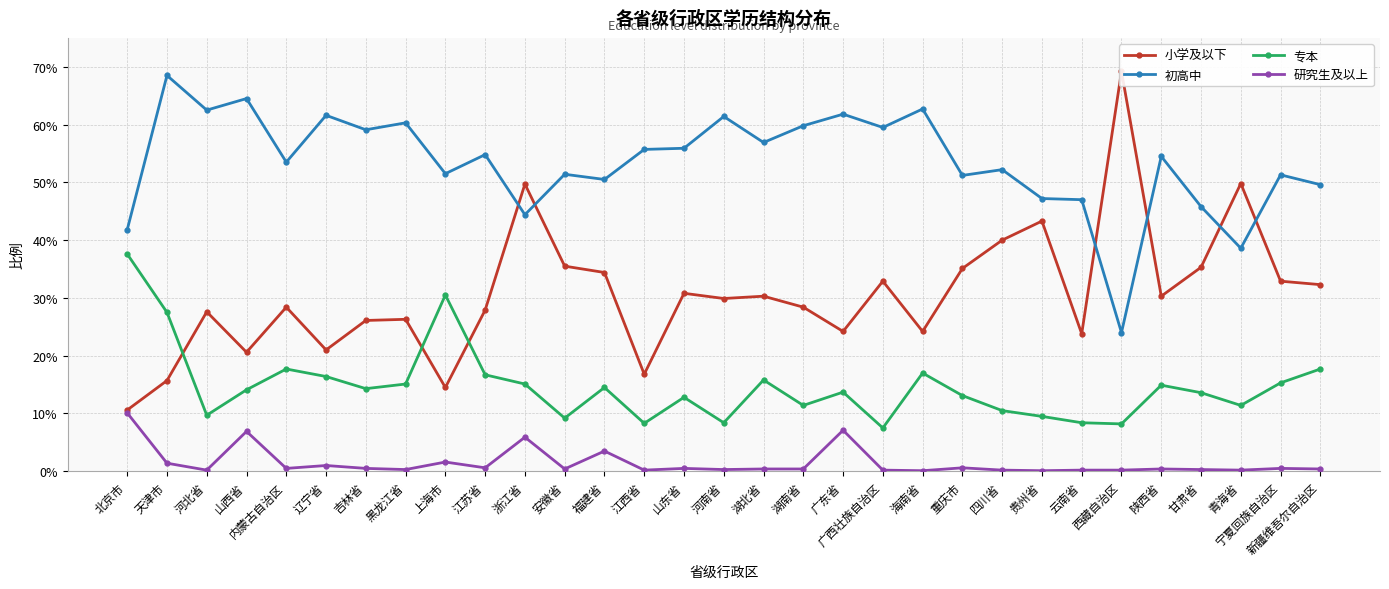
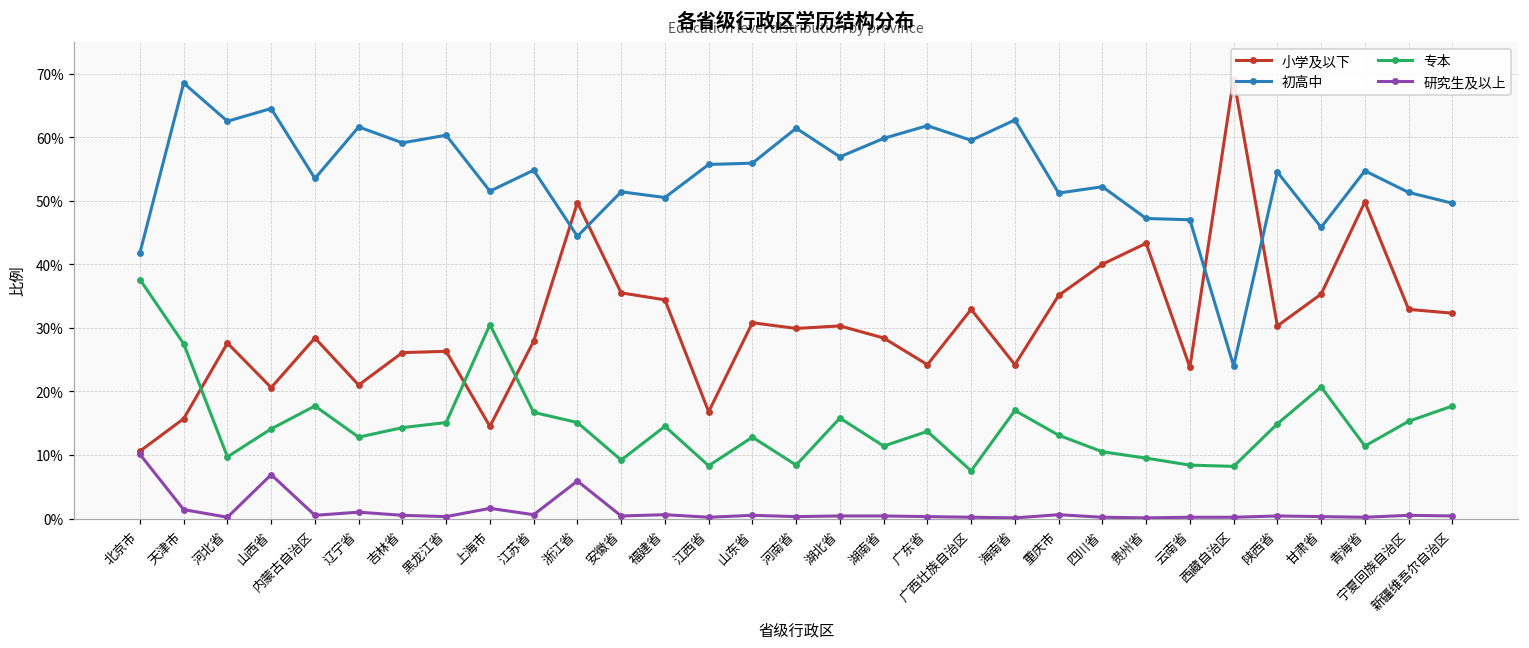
  {
    "小学及以下": {
      "北京市": "11%",
      "天津市": "16%",
      "河北省": "28%",
      "山西省": "21%",
      "内蒙古自治区": "28%",
      "辽宁省": "21%",
      "吉林省": "26%",
      "黑龙江省": "26%",
      "上海市": "14%",
      "江苏省": "28%",
      "浙江省": "50%",
      "安徽省": "36%",
      "福建省": "34%",
      "江西省": "17%",
      "山东省": "31%",
      "河南省": "30%",
      "湖北省": "30%",
      "湖南省": "28%",
      "广东省": "24%",
      "广西壮族自治区": "33%",
      "海南省": "24%",
      "重庆市": "35%",
      "四川省": "40%",
      "贵州省": "43%",
      "云南省": "24%",
      "陕西省": "30%",
      "甘肃省": "35%",
      "青海省": "50%",
      "宁夏回族自治区": "33%",
      "新疆维吾尔自治区": "32%"
    },
    "初高中": {
      "北京市": "42%",
      "天津市": "69%",
      "河北省": "63%",
      "山西省": "65%",
      "内蒙古自治区": "54%",
      "辽宁省": "62%",
      "吉林省": "59%",
      "黑龙江省": "60%",
      "上海市": "52%",
      "江苏省": "55%",
      "浙江省": "44%",
      "安徽省": "51%",
      "福建省": "51%",
      "江西省": "56%",
      "山东省": "56%",
      "河南省": "61%",
      "湖北省": "57%",
      "湖南省": "60%",
      "广东省": "62%",
      "广西壮族自治区": "60%",
      "海南省": "63%",
      "重庆市": "51%",
      "四川省": "52%",
      "贵州省": "47%",
      "云南省": "47%",
      "西藏自治区": "24%",
      "陕西省": "55%",
      "甘肃省": "46%",
-     "青海省": "39%",
+     "青海省": "55%",
      "宁夏回族自治区": "51%",
      "新疆维吾尔自治区": "50%"
    },
    "专本": {
      "北京市": "38%",
      "天津市": "28%",
      "河北省": "10%",
      "山西省": "14%",
      "内蒙古自治区": "18%",
-     "辽宁省": "16%",
+     "辽宁省": "13%",
      "吉林省": "14%",
      "黑龙江省": "15%",
      "上海市": "31%",
      "江苏省": "17%",
      "浙江省": "15%",
      "安徽省": "9%",
      "福建省": "14%",
      "江西省": "8%",
      "山东省": "13%",
      "河南省": "8%",
      "湖北省": "16%",
      "湖南省": "11%",
      "广东省": "14%",
      "广西壮族自治区": "8%",
      "海南省": "17%",
      "重庆市": "13%",
      "四川省": "11%",
      "贵州省": "10%",
      "云南省": "8%",
      "西藏自治区": "8%",
      "陕西省": "15%",
-     "甘肃省": "14%",
+     "甘肃省": "21%",
      "青海省": "11%",
      "宁夏回族自治区": "15%",
      "新疆维吾尔自治区": "18%"
    },
    "研究生及以上": {
      "北京市": "10%",
      "天津市": "1%",
      "河北省": "0%",
      "山西省": "7%",
      "内蒙古自治区": "1%",
      "辽宁省": "1%",
      "吉林省": "1%",
      "黑龙江省": "0%",
      "上海市": "2%",
      "江苏省": "1%",
      "浙江省": "6%",
      "安徽省": "0%",
-     "福建省": "4%",
+     "福建省": "1%",
      "江西省": "0%",
      "山东省": "1%",
      "河南省": "0%",
      "湖北省": "0%",
      "湖南省": "0%",
-     "广东省": "7%",
+     "广东省": "0%",
      "广西壮族自治区": "0%",
      "海南省": "0%",
      "重庆市": "1%",
      "四川省": "0%",
      "贵州省": "0%",
      "云南省": "0%",
      "西藏自治区": "0%",
      "陕西省": "0%",
      "甘肃省": "0%",
      "青海省": "0%",
      "宁夏回族自治区": "1%",
      "新疆维吾尔自治区": "0%"
    }
  }
